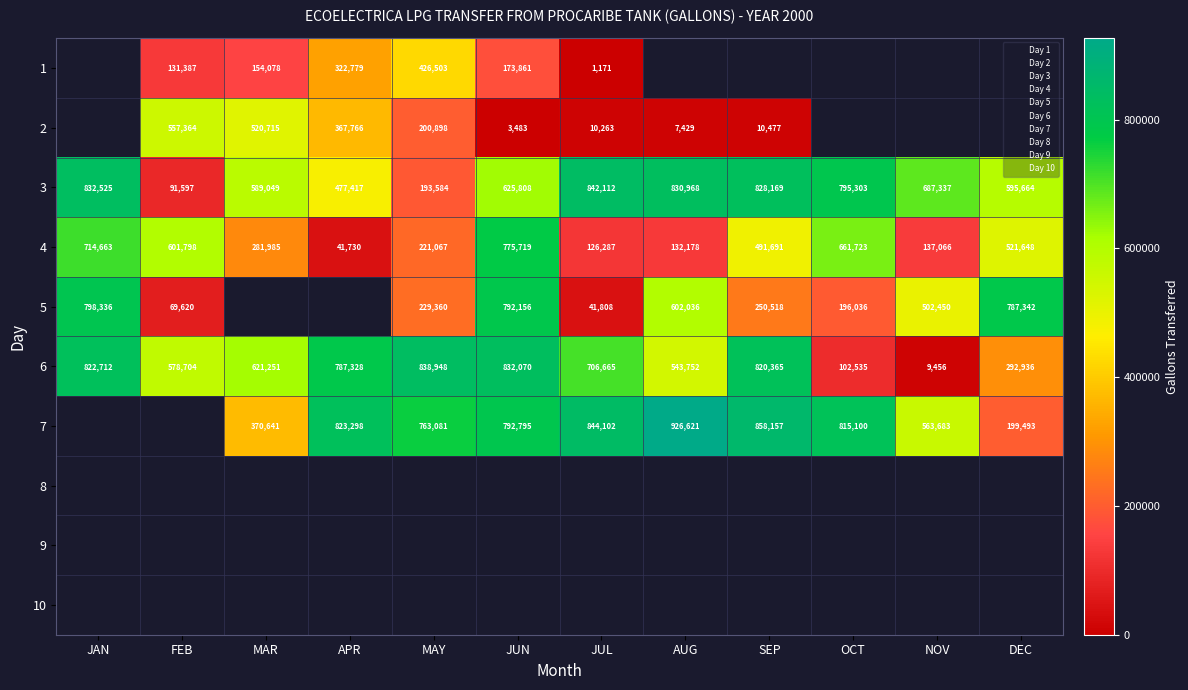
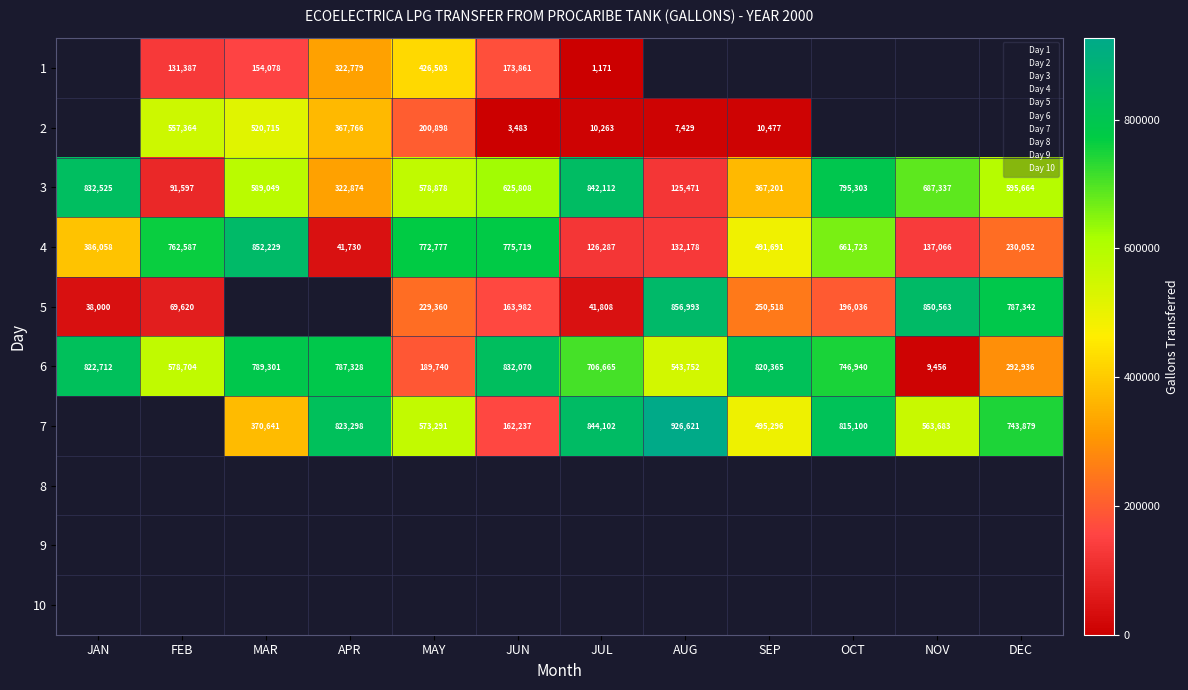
  {
    "1": {
      "FEB": "131,387",
      "MAR": "154,078",
      "APR": "322,779",
      "MAY": "426,503",
      "JUN": "173,861",
      "JUL": "1,171"
    },
    "2": {
      "FEB": "557,364",
      "MAR": "520,715",
      "APR": "367,766",
      "MAY": "200,898",
      "JUN": "3,483",
      "JUL": "10,263",
      "AUG": "7,429",
      "SEP": "10,477"
    },
    "3": {
      "JAN": "832,525",
      "FEB": "91,597",
      "MAR": "589,049",
-     "APR": "477,417",
-     "MAY": "193,584",
+     "APR": "322,874",
+     "MAY": "578,878",
      "JUN": "625,808",
      "JUL": "842,112",
-     "AUG": "830,968",
-     "SEP": "828,169",
+     "AUG": "125,471",
+     "SEP": "367,201",
      "OCT": "795,303",
      "NOV": "687,337",
      "DEC": "595,664"
    },
    "4": {
-     "JAN": "714,663",
-     "FEB": "601,798",
-     "MAR": "281,985",
+     "JAN": "386,058",
+     "FEB": "762,587",
+     "MAR": "852,229",
      "APR": "41,730",
-     "MAY": "221,067",
+     "MAY": "772,777",
      "JUN": "775,719",
      "JUL": "126,287",
      "AUG": "132,178",
      "SEP": "491,691",
      "OCT": "661,723",
      "NOV": "137,066",
-     "DEC": "521,648"
+     "DEC": "230,052"
    },
    "5": {
-     "JAN": "798,336",
+     "JAN": "38,000",
      "FEB": "69,620",
      "MAY": "229,360",
-     "JUN": "792,156",
+     "JUN": "163,982",
      "JUL": "41,808",
-     "AUG": "602,036",
+     "AUG": "856,993",
      "SEP": "250,518",
      "OCT": "196,036",
-     "NOV": "502,450",
+     "NOV": "850,563",
      "DEC": "787,342"
    },
    "6": {
      "JAN": "822,712",
      "FEB": "578,704",
-     "MAR": "621,251",
+     "MAR": "789,301",
      "APR": "787,328",
-     "MAY": "838,948",
+     "MAY": "189,740",
      "JUN": "832,070",
      "JUL": "706,665",
      "AUG": "543,752",
      "SEP": "820,365",
-     "OCT": "102,535",
+     "OCT": "746,940",
      "NOV": "9,456",
      "DEC": "292,936"
    },
    "7": {
      "MAR": "370,641",
      "APR": "823,298",
-     "MAY": "763,081",
-     "JUN": "792,795",
+     "MAY": "573,291",
+     "JUN": "162,237",
      "JUL": "844,102",
      "AUG": "926,621",
-     "SEP": "858,157",
+     "SEP": "495,296",
      "OCT": "815,100",
      "NOV": "563,683",
-     "DEC": "199,493"
+     "DEC": "743,879"
    }
  }
